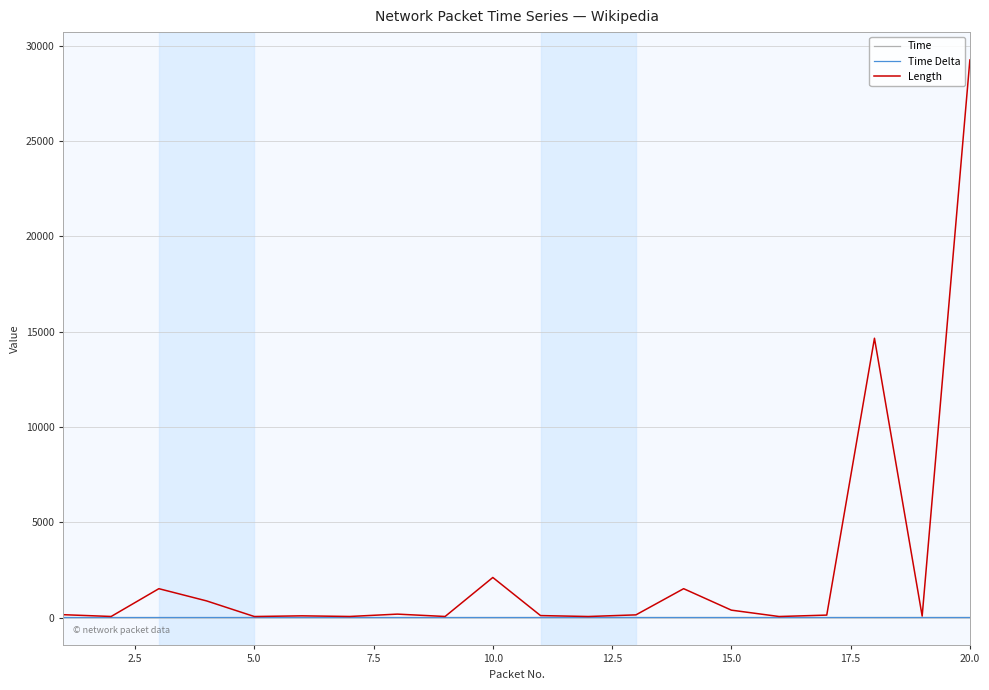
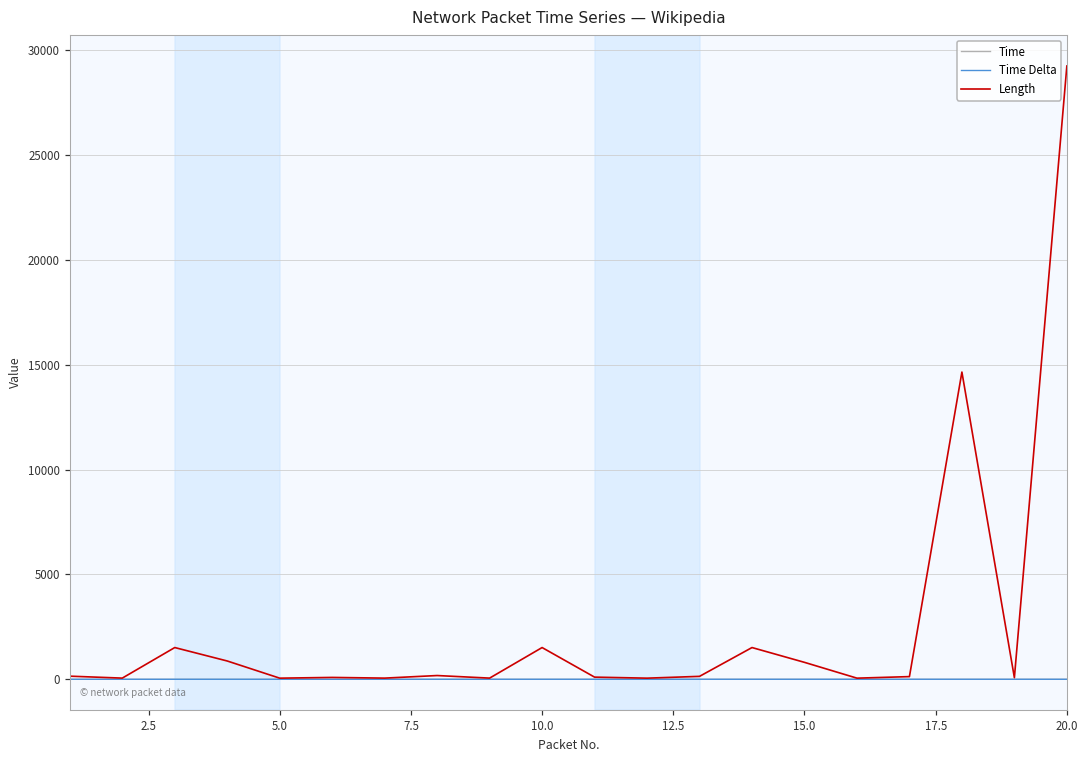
  {
    "Time Delta": {
      "10.0": 0,
      "15.0": 0,
      "20.0": 0
    },
    "Length": {
-     "10.0": 2100,
-     "15.0": 400,
+     "10.0": 1500,
+     "15.0": 800,
      "20.0": 29300
    }
  }
